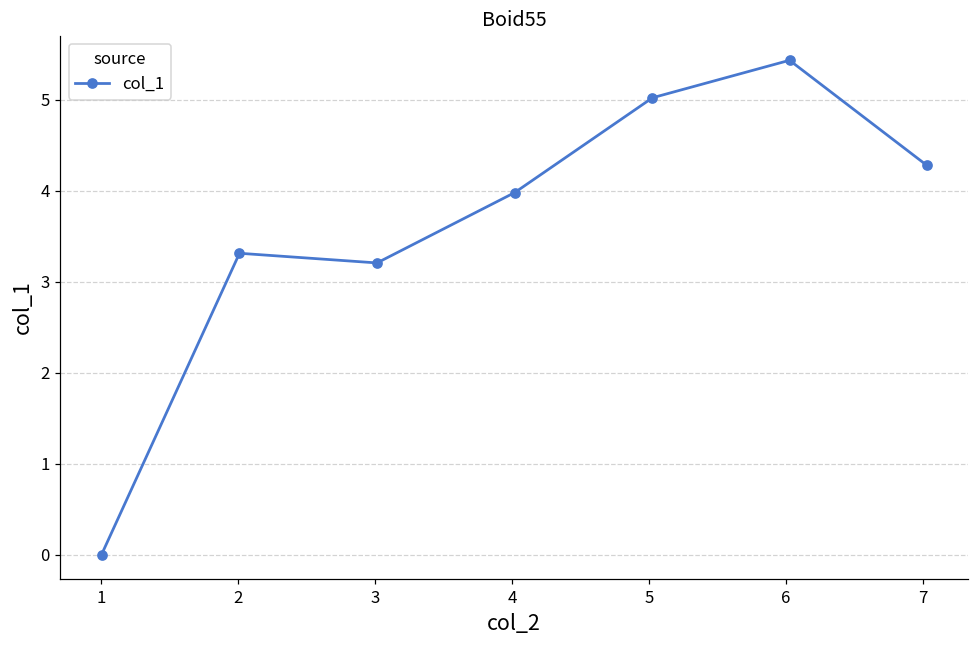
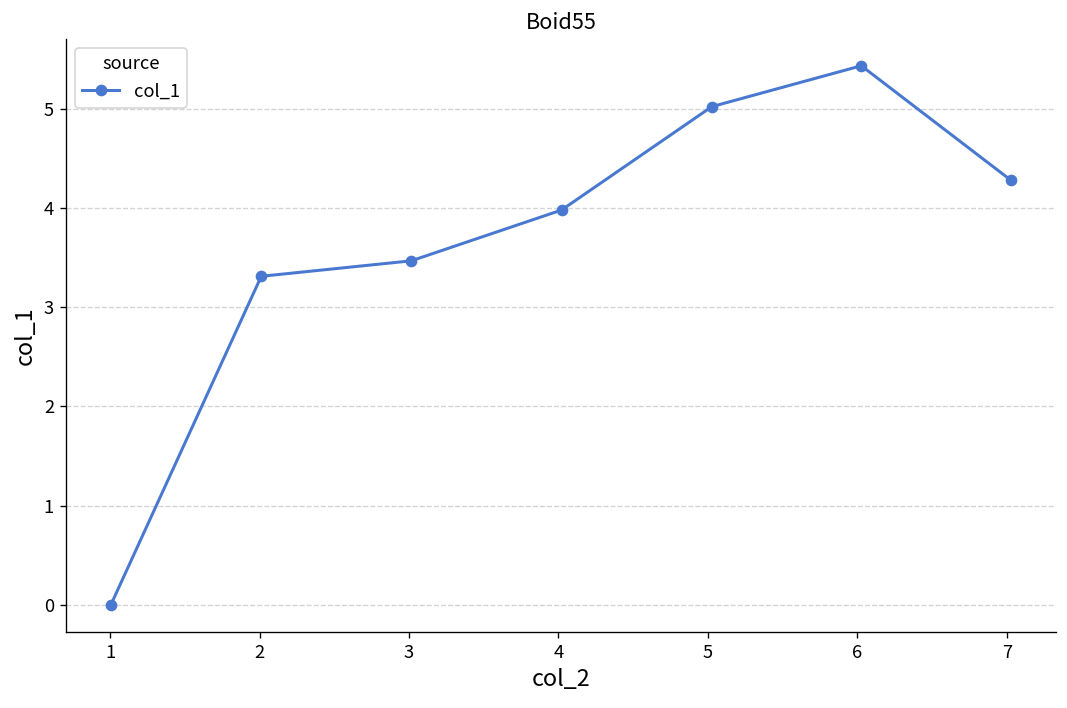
  {
    "1": 0.0,
    "2": 3.3,
-   "3": 3.2
+   "3": 3.5
  }
